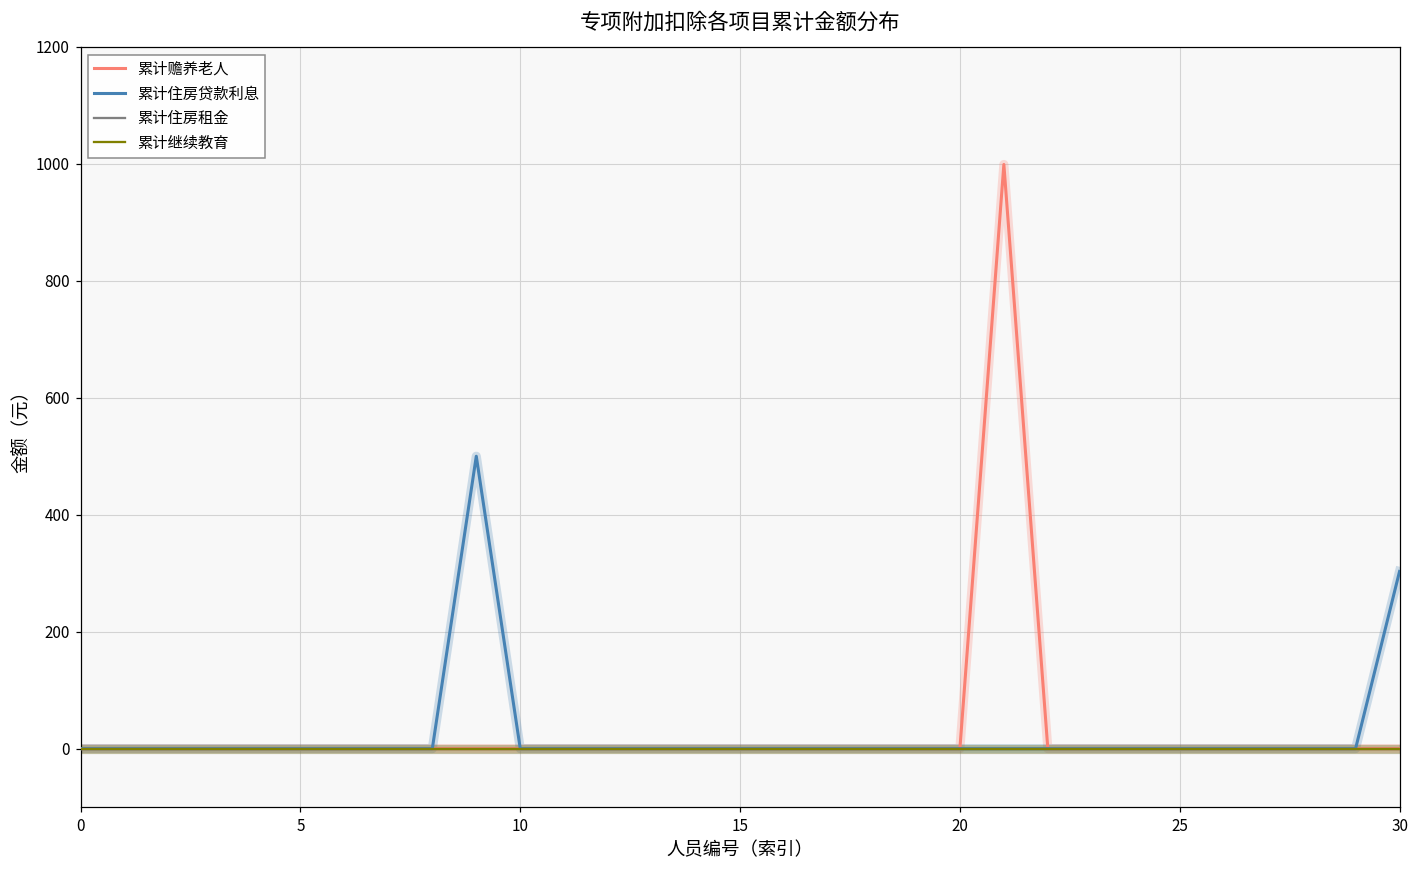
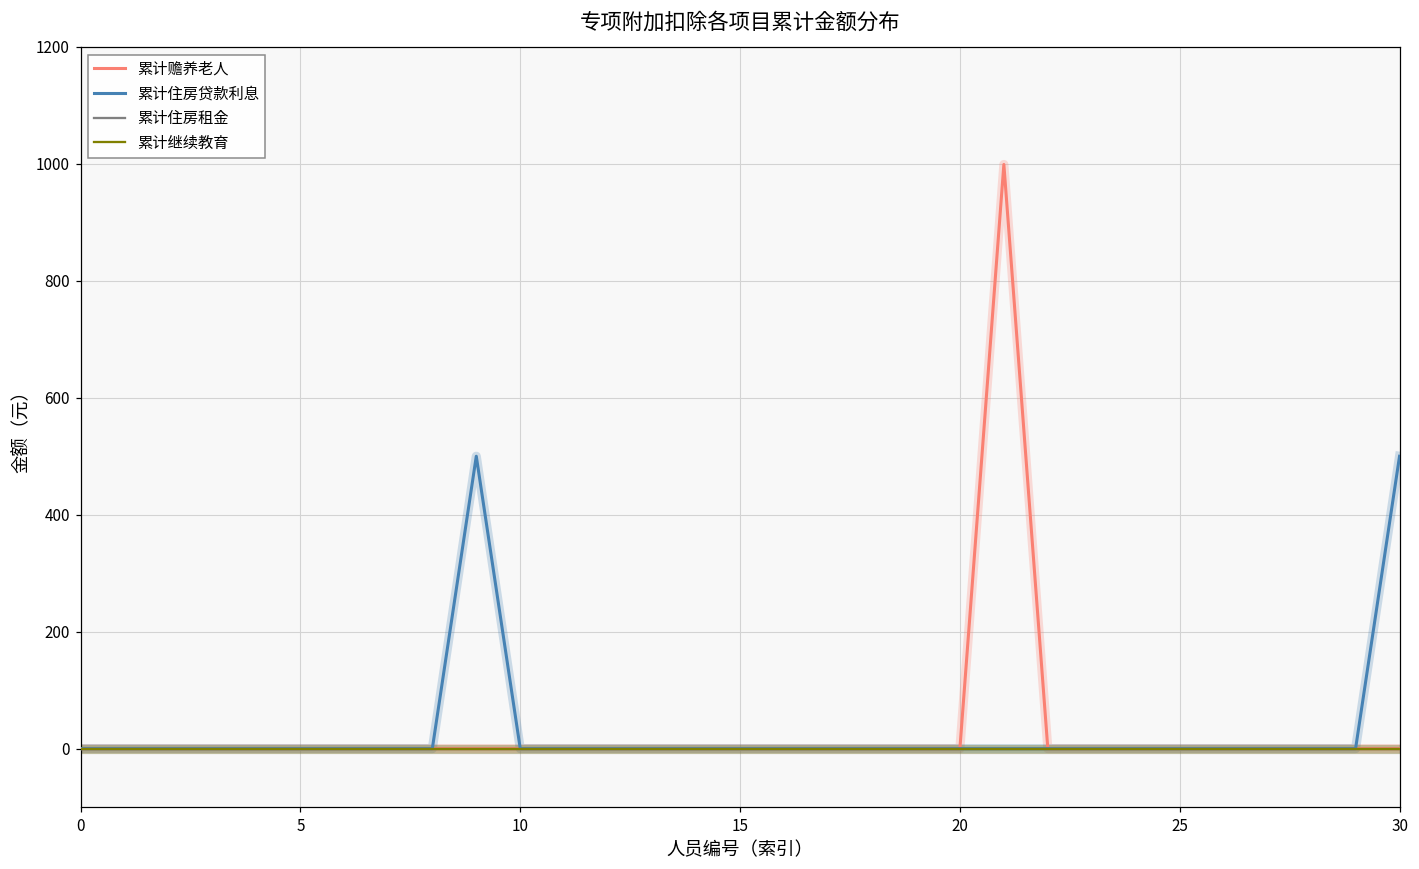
  {
    "累计住房贷款利息": {
-     "30": 300
+     "30": 500
    }
  }
